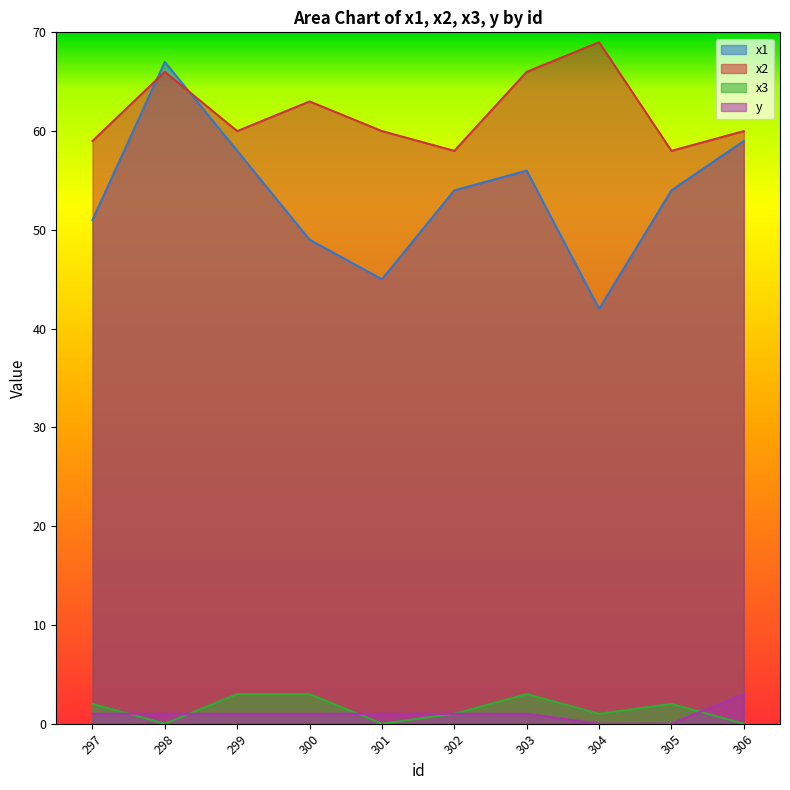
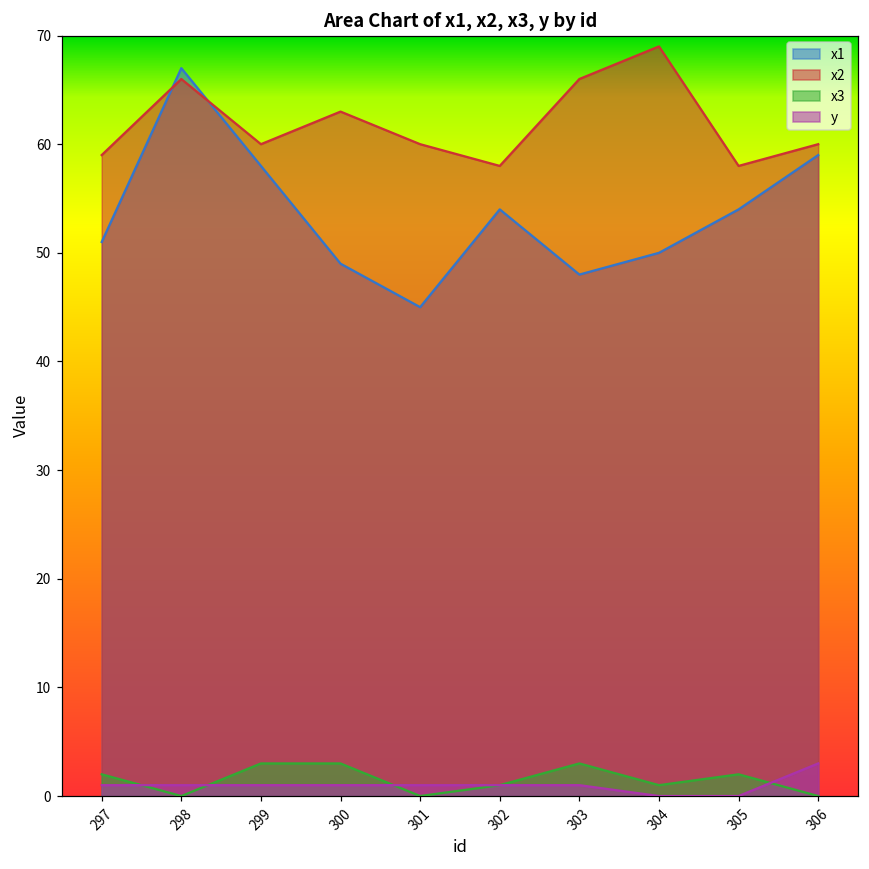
  {
    "x1": {
      "297": 51,
      "298": 67,
      "299": 58,
      "300": 49,
      "301": 45,
      "302": 54,
-     "303": 56,
-     "304": 42,
+     "303": 48,
+     "304": 50,
      "305": 54,
      "306": 59
    },
    "x2": {
      "297": 59,
      "298": 66,
      "299": 60,
      "300": 63,
      "301": 60,
      "302": 58,
      "303": 66,
      "304": 69,
      "305": 58,
      "306": 60
    },
    "x3": {
      "297": 2,
      "298": 0,
      "299": 3,
      "300": 3,
      "301": 0,
      "303": 3,
      "304": 1,
      "305": 2,
      "306": 0
    },
    "y": {
      "297": 1,
      "298": 1,
      "299": 1,
      "300": 1,
      "301": 1,
      "303": 1,
      "304": 0,
      "305": 0,
      "306": 3
    }
  }
